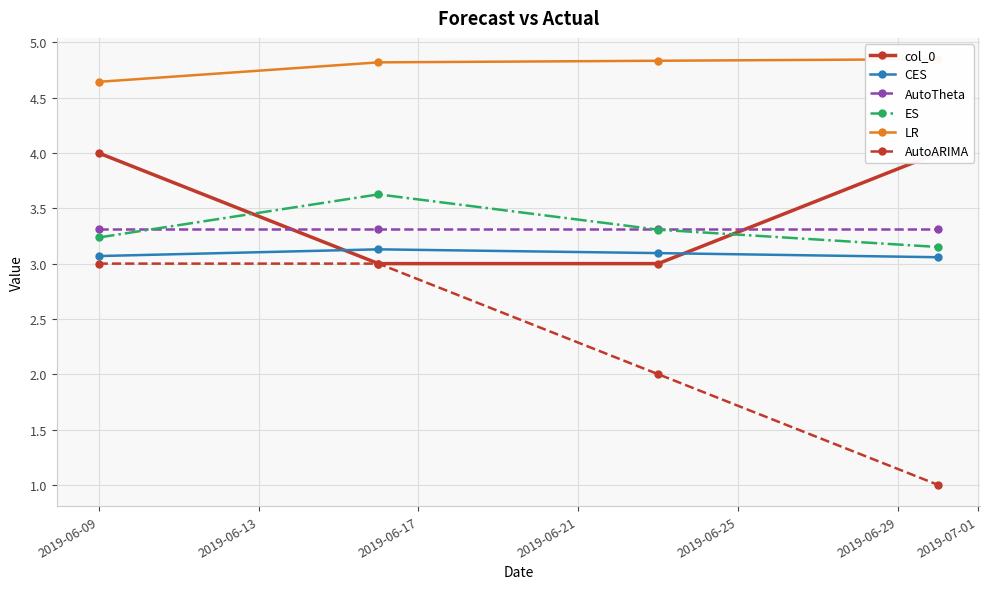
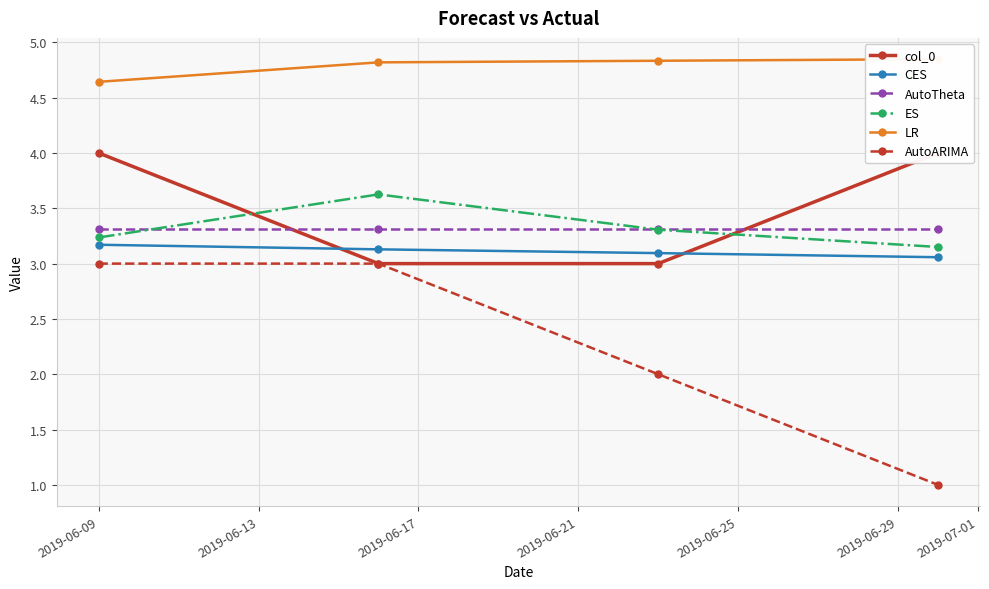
  {
    "CES": {
-     "2019-06-09": 3.07
+     "2019-06-09": 3.17
    },
    "AutoTheta": {
      "2019-06-09": 3.31
    },
    "ES": {
      "2019-06-09": 3.24
    },
    "LR": {
      "2019-06-09": 4.64
    }
  }
